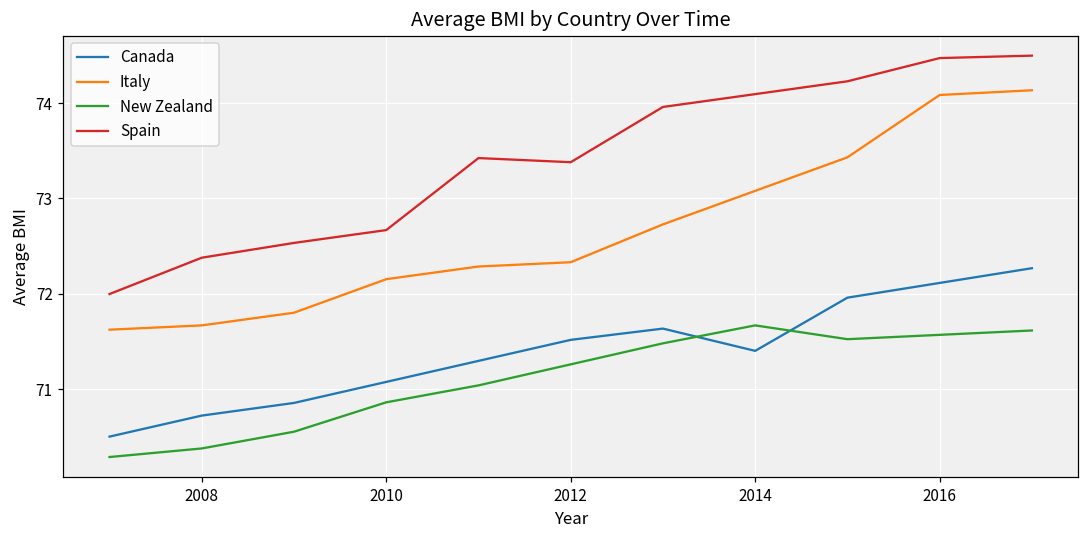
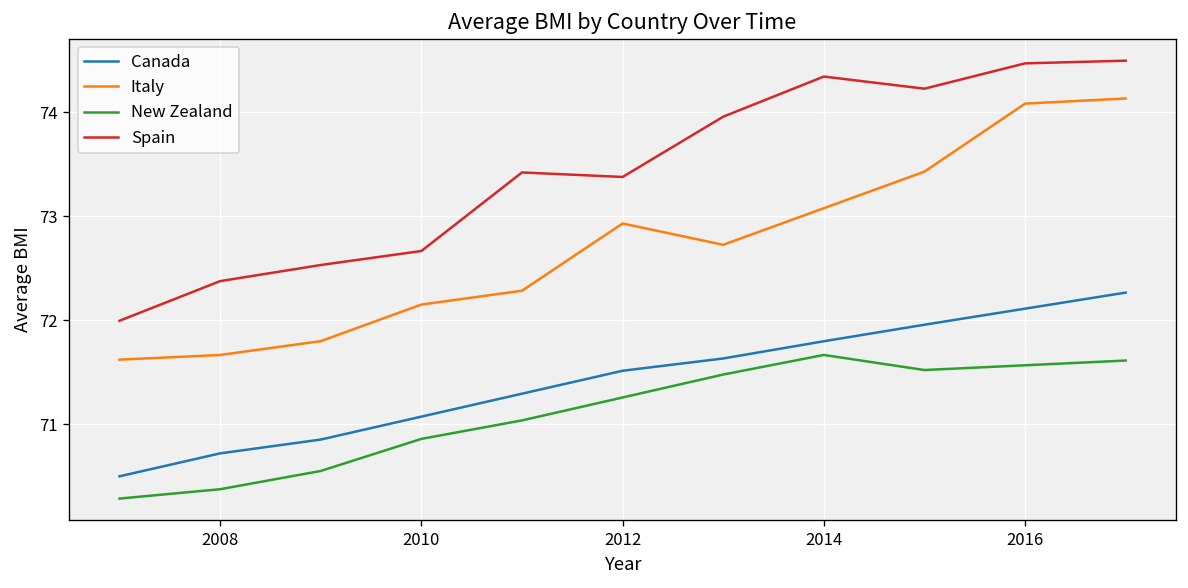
  {
    "Canada": {
      "2008": 70.7,
      "2010": 71.1,
      "2012": 71.5,
-     "2014": 71.4,
+     "2014": 71.8,
      "2016": 72.1
    },
    "Italy": {
      "2008": 71.7,
      "2010": 72.2,
-     "2012": 72.3,
+     "2012": 72.9,
      "2014": 73.1,
      "2016": 74.1
    },
    "New Zealand": {
      "2008": 70.4,
      "2010": 70.9,
      "2012": 71.3,
      "2014": 71.7,
      "2016": 71.6
    },
    "Spain": {
      "2008": 72.4,
      "2010": 72.7,
      "2012": 73.4,
-     "2014": 74.1,
+     "2014": 74.3,
      "2016": 74.5
    }
  }
